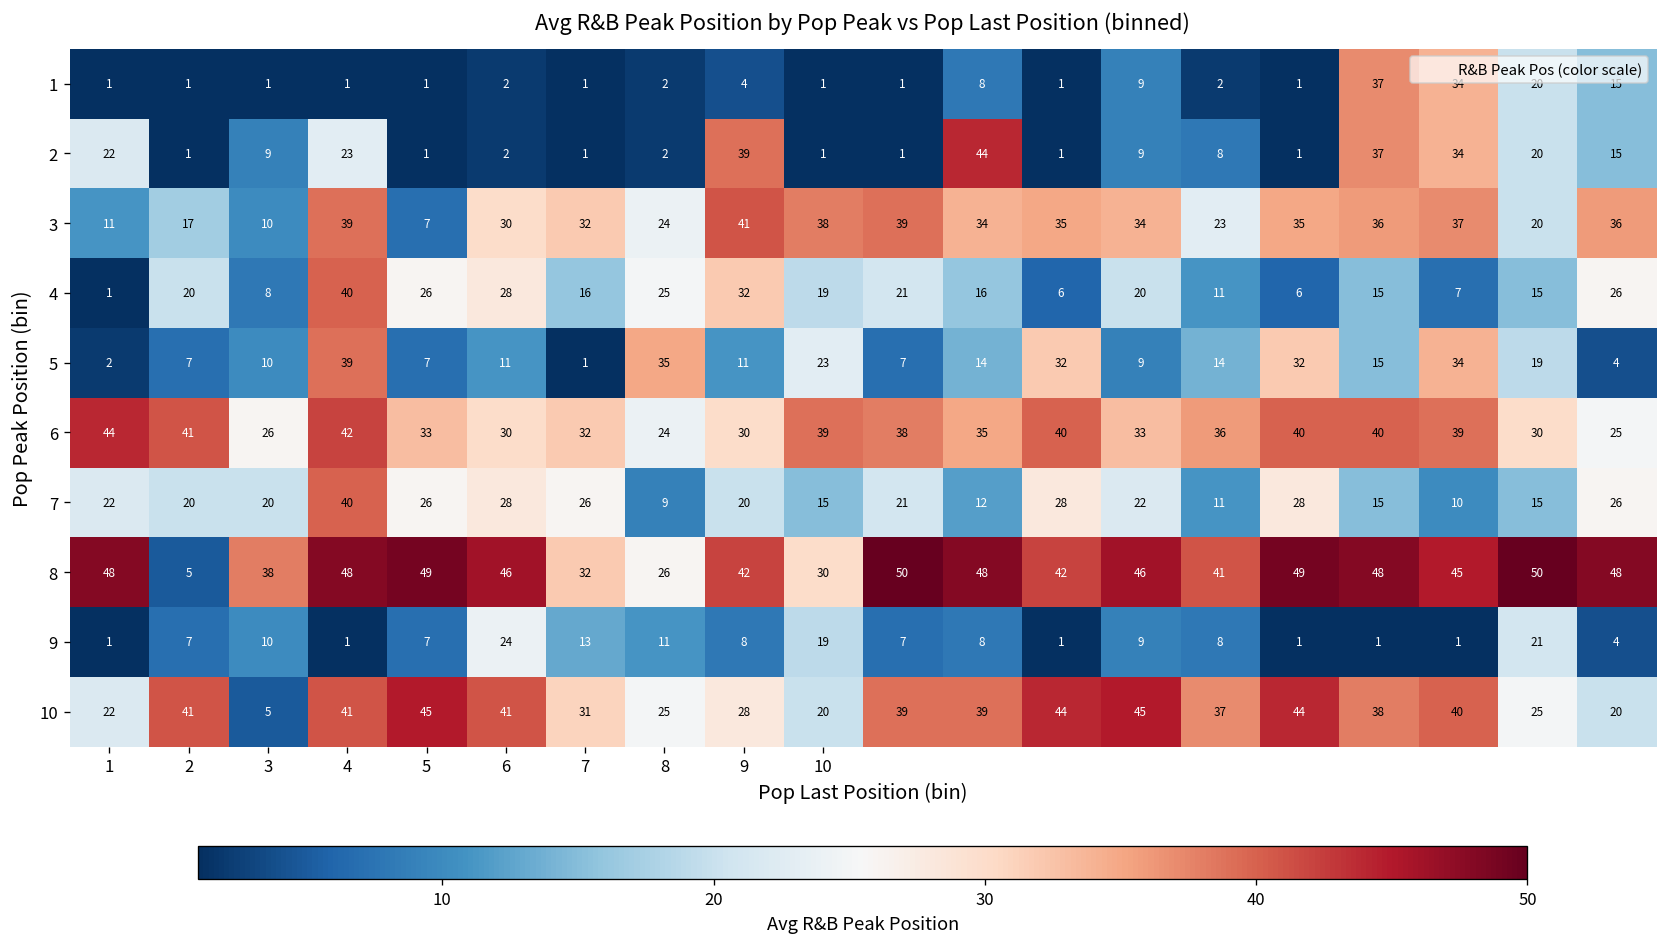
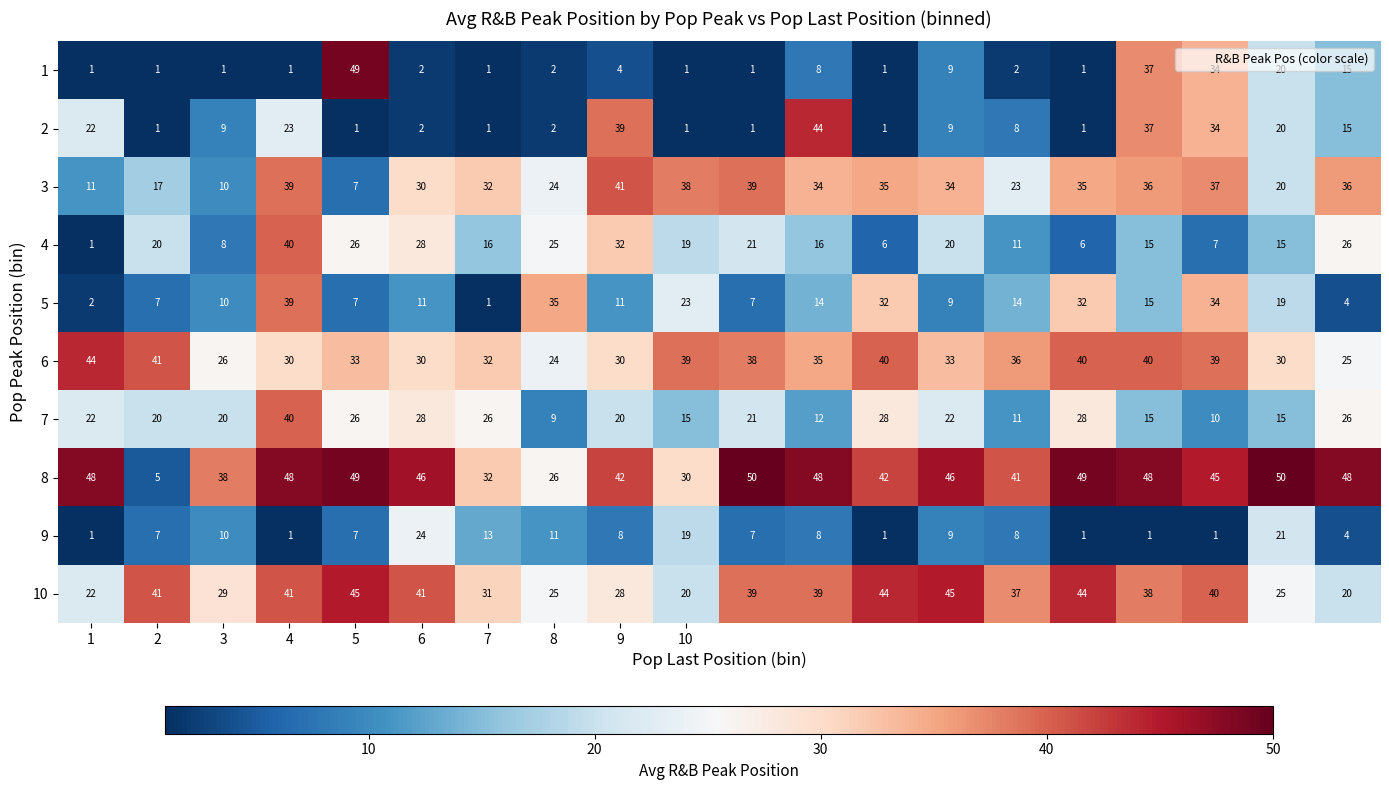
  {
    "1": {
      "1": 1,
      "2": 1,
      "3": 1,
      "4": 1,
-     "5": 1,
+     "5": 49,
      "6": 2,
      "7": 1,
      "8": 2,
      "9": 4,
      "10": 1
    },
    "2": {
      "1": 22,
      "2": 1,
      "3": 9,
      "4": 23,
      "5": 1,
      "6": 2,
      "7": 1,
      "8": 2,
      "9": 39,
      "10": 1
    },
    "3": {
      "1": 11,
      "2": 17,
      "3": 10,
      "4": 39,
      "5": 7,
      "6": 30,
      "7": 32,
      "8": 24,
      "9": 41,
      "10": 38
    },
    "4": {
      "1": 1,
      "2": 20,
      "3": 8,
      "4": 40,
      "5": 26,
      "6": 28,
      "7": 16,
      "8": 25,
      "9": 32,
      "10": 19
    },
    "5": {
      "1": 2,
      "2": 7,
      "3": 10,
      "4": 39,
      "5": 7,
      "6": 11,
      "7": 1,
      "8": 35,
      "9": 11,
      "10": 23
    },
    "6": {
      "1": 44,
      "2": 41,
      "3": 26,
-     "4": 42,
+     "4": 30,
      "5": 33,
      "6": 30,
      "7": 32,
      "8": 24,
      "9": 30,
      "10": 39
    },
    "7": {
      "1": 22,
      "2": 20,
      "3": 20,
      "4": 40,
      "5": 26,
      "6": 28,
      "7": 26,
      "8": 9,
      "9": 20,
      "10": 15
    },
    "8": {
      "1": 48,
      "2": 5,
      "3": 38,
      "4": 48,
      "5": 49,
      "6": 46,
      "7": 32,
      "8": 26,
      "9": 42,
      "10": 30
    },
    "9": {
      "1": 1,
      "2": 7,
      "3": 10,
      "4": 1,
      "5": 7,
      "6": 24,
      "7": 13,
      "8": 11,
      "9": 8,
      "10": 19
    },
    "10": {
      "1": 22,
      "2": 41,
-     "3": 5,
+     "3": 29,
      "4": 41,
      "5": 45,
      "6": 41,
      "7": 31,
      "8": 25,
      "9": 28,
      "10": 20
    }
  }
